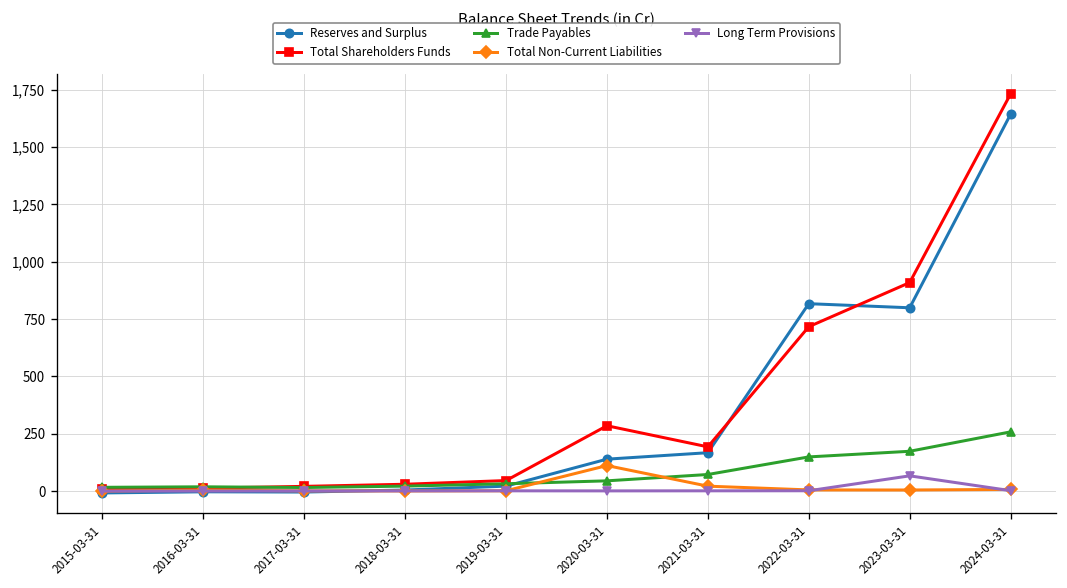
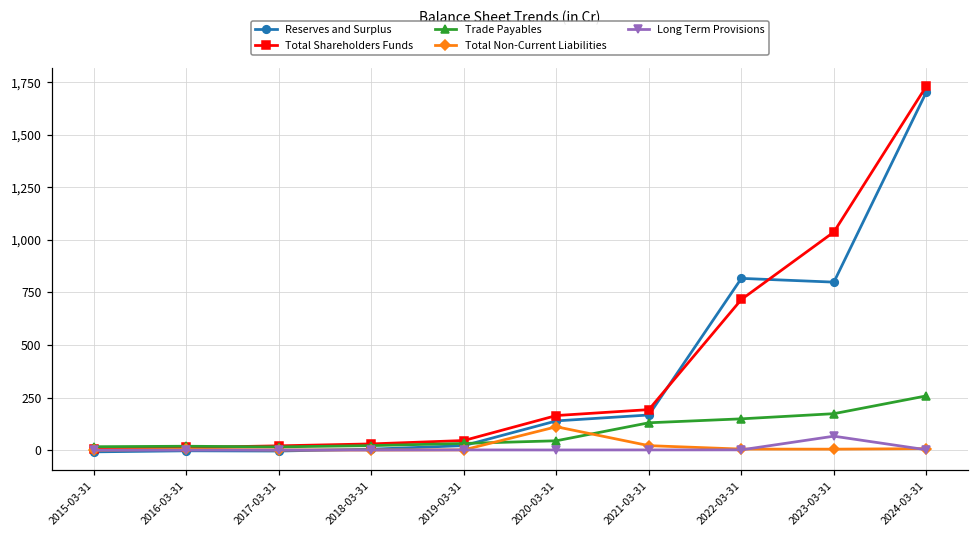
  {
    "Reserves and Surplus": {
      "2020-03-31": "140",
      "2021-03-31": "170",
      "2022-03-31": "820",
      "2023-03-31": "800",
-     "2024-03-31": "1,640"
+     "2024-03-31": "1,700"
    },
    "Total Shareholders Funds": {
      "2019-03-31": "50",
-     "2020-03-31": "290",
+     "2020-03-31": "170",
      "2021-03-31": "190",
      "2022-03-31": "720",
-     "2023-03-31": "910",
+     "2023-03-31": "1,040",
      "2024-03-31": "1,730"
    },
    "Trade Payables": {
      "2020-03-31": "50",
-     "2021-03-31": "70",
+     "2021-03-31": "130",
      "2022-03-31": "150",
      "2023-03-31": "170",
      "2024-03-31": "260"
    },
    "Total Non-Current Liabilities": {
      "2020-03-31": "110",
      "2021-03-31": "20",
      "2023-03-31": "10"
    },
    "Long Term Provisions": {
      "2020-03-31": "0",
      "2021-03-31": "0",
      "2023-03-31": "70"
    }
  }
